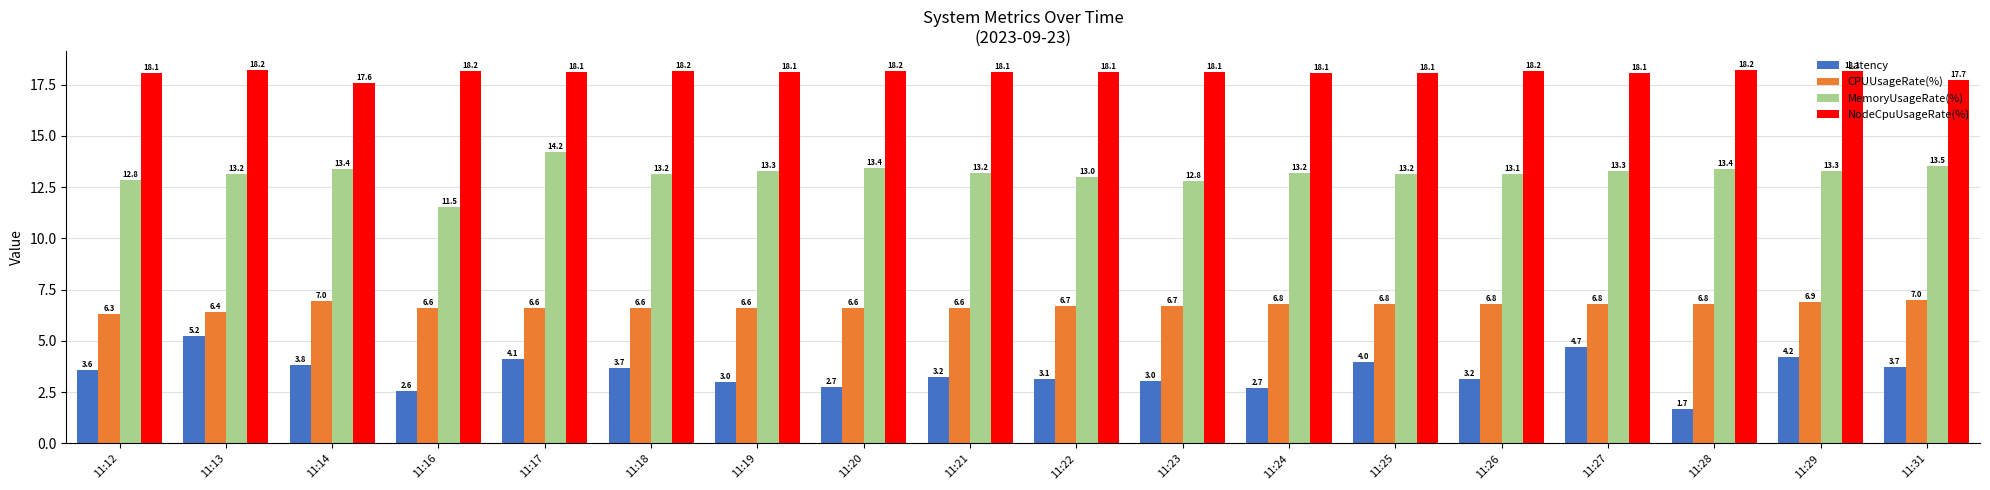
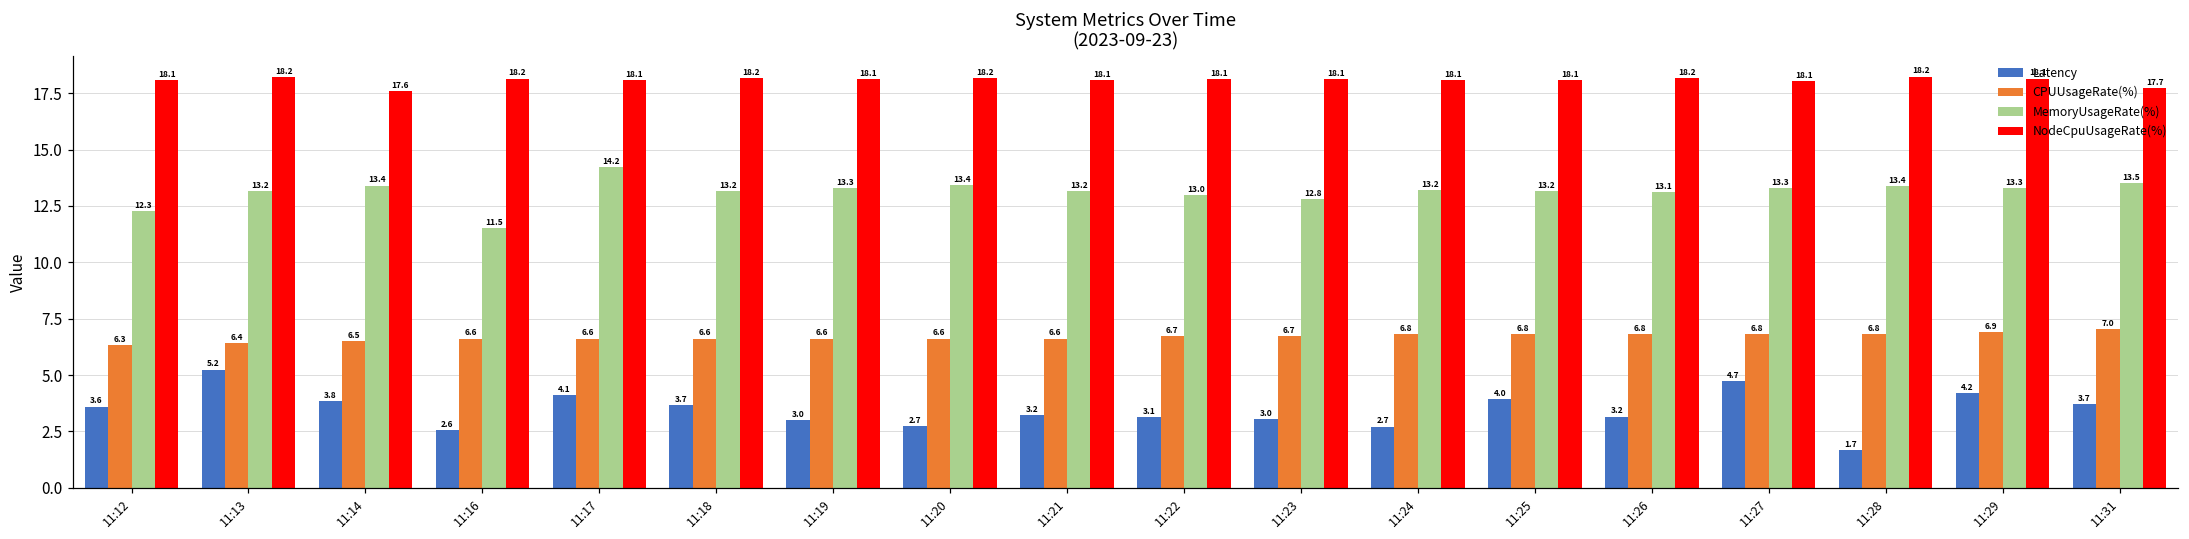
  {
    "Latency": {
      "11:12": 3.6,
      "11:13": 5.2,
      "11:14": 3.8,
      "11:16": 2.6,
      "11:17": 4.1,
      "11:18": 3.7,
      "11:19": 3.0,
      "11:20": 2.7,
      "11:21": 3.2,
      "11:22": 3.1,
      "11:23": 3.0,
      "11:24": 2.7,
      "11:25": 4.0,
      "11:26": 3.2,
      "11:27": 4.7,
      "11:28": 1.7,
      "11:29": 4.2,
      "11:31": 3.7
    },
    "CPUUsageRate(%)": {
      "11:12": 6.3,
      "11:13": 6.4,
-     "11:14": 7.0,
+     "11:14": 6.5,
      "11:16": 6.6,
      "11:17": 6.6,
      "11:18": 6.6,
      "11:19": 6.6,
      "11:20": 6.6,
      "11:21": 6.6,
      "11:22": 6.7,
      "11:23": 6.7,
      "11:24": 6.8,
      "11:25": 6.8,
      "11:26": 6.8,
      "11:27": 6.8,
      "11:28": 6.8,
      "11:29": 6.9,
      "11:31": 7.0
    },
    "MemoryUsageRate(%)": {
-     "11:12": 12.8,
+     "11:12": 12.3,
      "11:13": 13.2,
      "11:14": 13.4,
      "11:16": 11.5,
      "11:17": 14.2,
      "11:18": 13.2,
      "11:19": 13.3,
      "11:20": 13.4,
      "11:21": 13.2,
      "11:22": 13.0,
      "11:23": 12.8,
      "11:24": 13.2,
      "11:25": 13.2,
      "11:26": 13.1,
      "11:27": 13.3,
      "11:28": 13.4,
      "11:29": 13.3,
      "11:31": 13.5
    },
    "NodeCpuUsageRate(%)": {
      "11:12": 18.1,
      "11:13": 18.2,
      "11:14": 17.6,
      "11:16": 18.2,
      "11:17": 18.1,
      "11:18": 18.2,
      "11:19": 18.1,
      "11:20": 18.2,
      "11:21": 18.1,
      "11:22": 18.1,
      "11:23": 18.1,
      "11:24": 18.1,
      "11:25": 18.1,
      "11:26": 18.2,
      "11:27": 18.1,
      "11:28": 18.2,
      "11:29": 18.1,
      "11:31": 17.7
    }
  }
